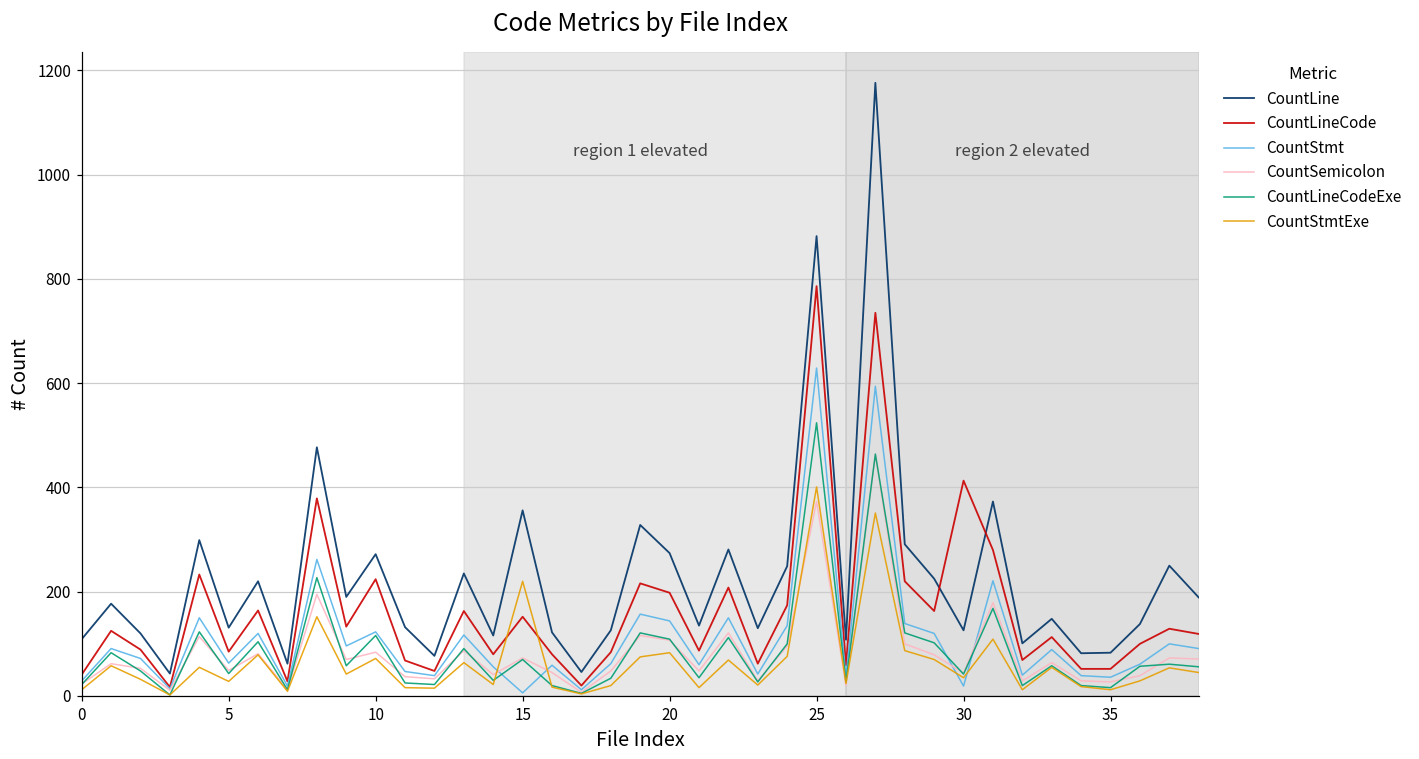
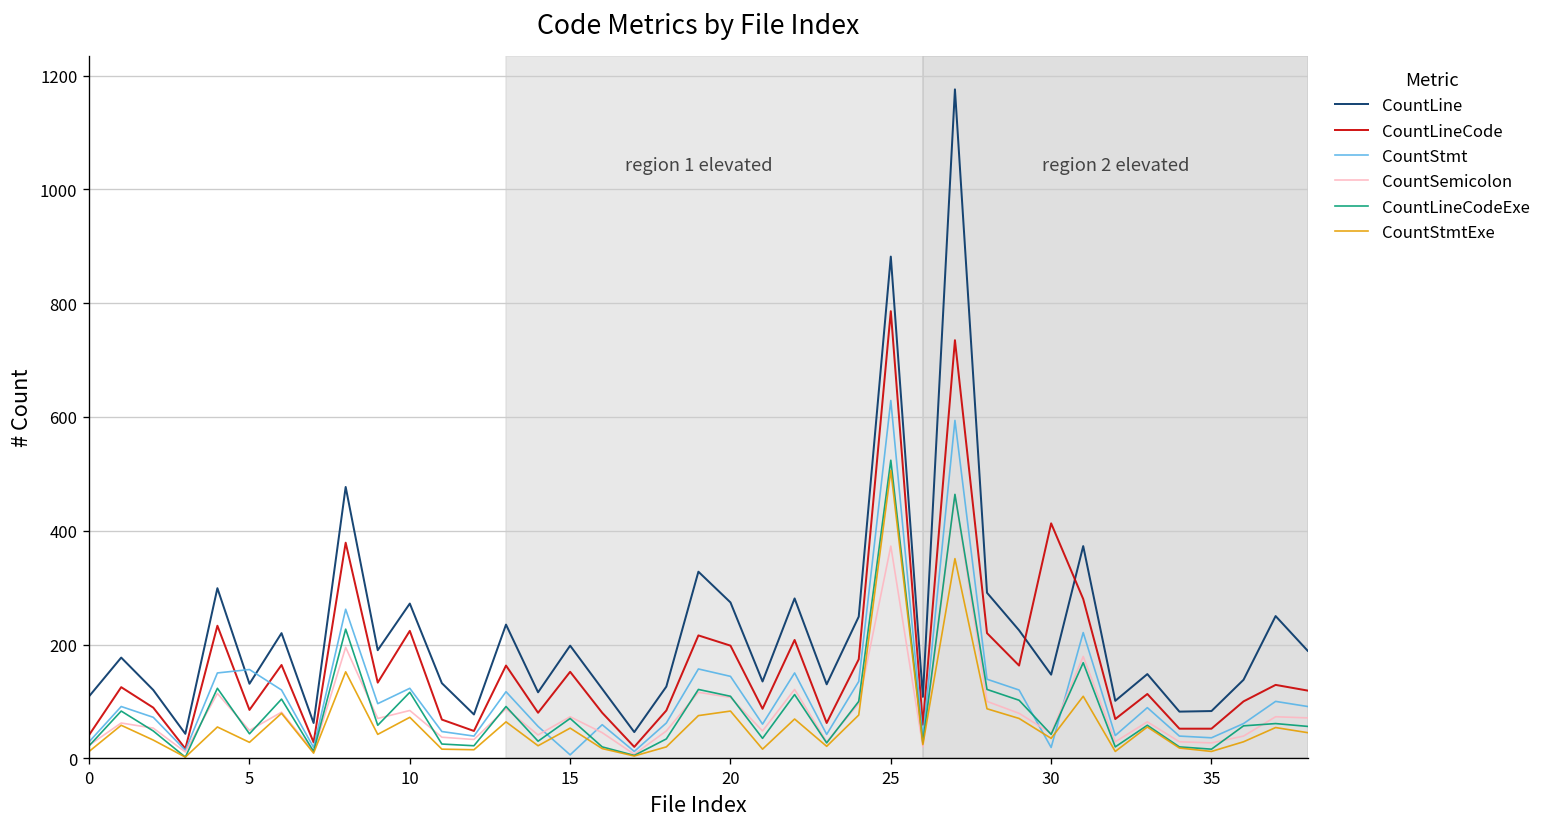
  {
    "CountLine": {
      "0": 110,
      "5": 130,
      "10": 270,
-     "15": 360,
+     "15": 200,
      "20": 270,
      "25": 880,
-     "30": 130,
+     "30": 150,
      "35": 80
    },
    "CountLineCode": {
      "0": 40,
      "5": 90,
      "10": 220,
      "15": 150,
      "20": 200,
      "25": 790,
      "30": 410,
      "35": 50
    },
    "CountStmt": {
      "0": 30,
-     "5": 60,
+     "5": 160,
      "10": 120,
      "15": 10,
      "20": 140,
      "25": 630,
      "30": 20,
      "35": 40
    },
    "CountSemicolon": {
      "5": 50,
      "10": 80,
      "25": 370,
      "35": 30
    },
    "CountLineCodeExe": {
      "5": 40,
      "10": 120,
      "25": 520
    },
    "CountStmtExe": {
      "0": 10,
      "5": 30,
      "10": 70,
-     "15": 220,
+     "15": 50,
      "20": 80,
-     "25": 400,
+     "25": 510,
      "30": 40
    }
  }
